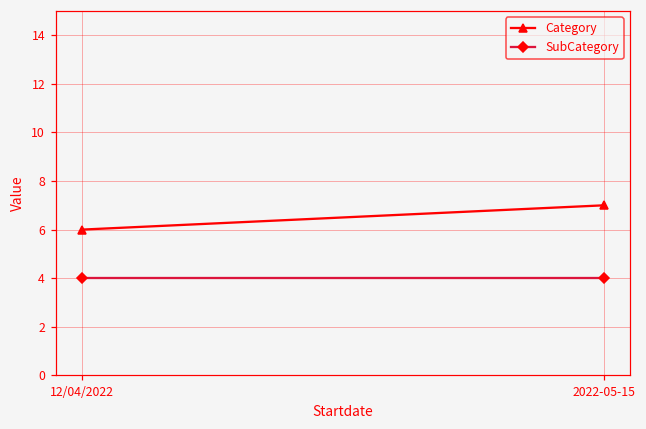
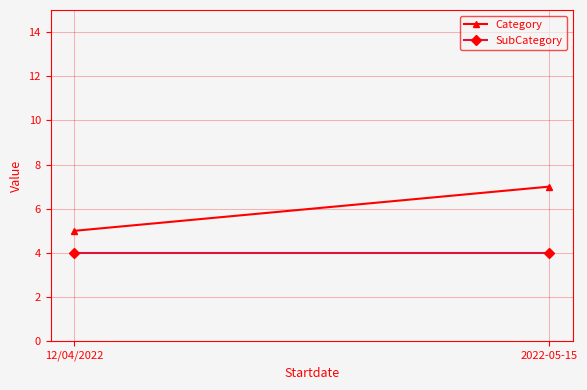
  {
    "Category": {
-     "12/04/2022": 6,
+     "12/04/2022": 5,
      "2022-05-15": 7
    },
    "SubCategory": {
      "12/04/2022": 4,
      "2022-05-15": 4
    }
  }
